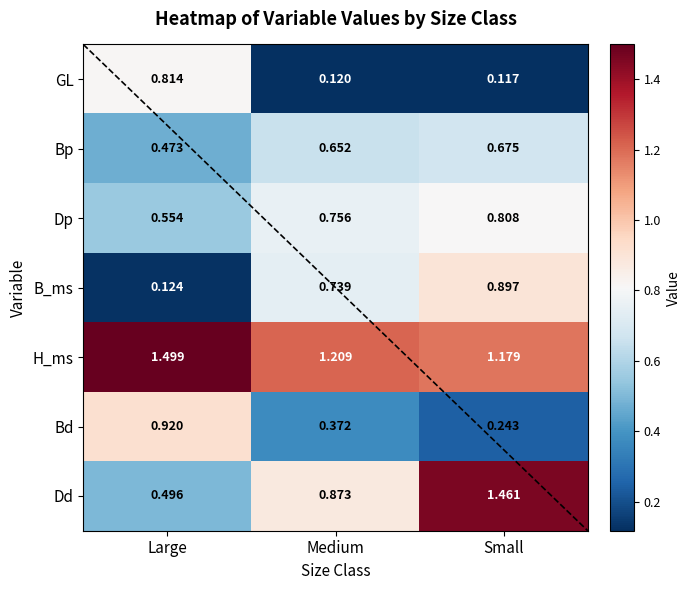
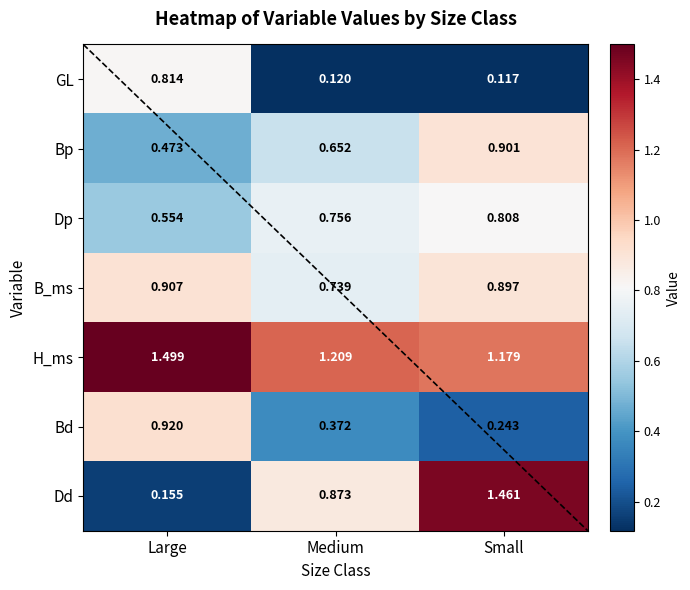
  {
    "GL": {
      "Large": 0.814,
      "Medium": 0.120,
      "Small": 0.117
    },
    "Bp": {
      "Large": 0.473,
      "Medium": 0.652,
-     "Small": 0.675
+     "Small": 0.901
    },
    "Dp": {
      "Large": 0.554,
      "Medium": 0.756,
      "Small": 0.808
    },
    "B_ms": {
-     "Large": 0.124,
+     "Large": 0.907,
      "Medium": 0.739,
      "Small": 0.897
    },
    "H_ms": {
      "Large": 1.499,
      "Medium": 1.209,
      "Small": 1.179
    },
    "Bd": {
      "Large": 0.920,
      "Medium": 0.372,
      "Small": 0.243
    },
    "Dd": {
-     "Large": 0.496,
+     "Large": 0.155,
      "Medium": 0.873,
      "Small": 1.461
    }
  }
